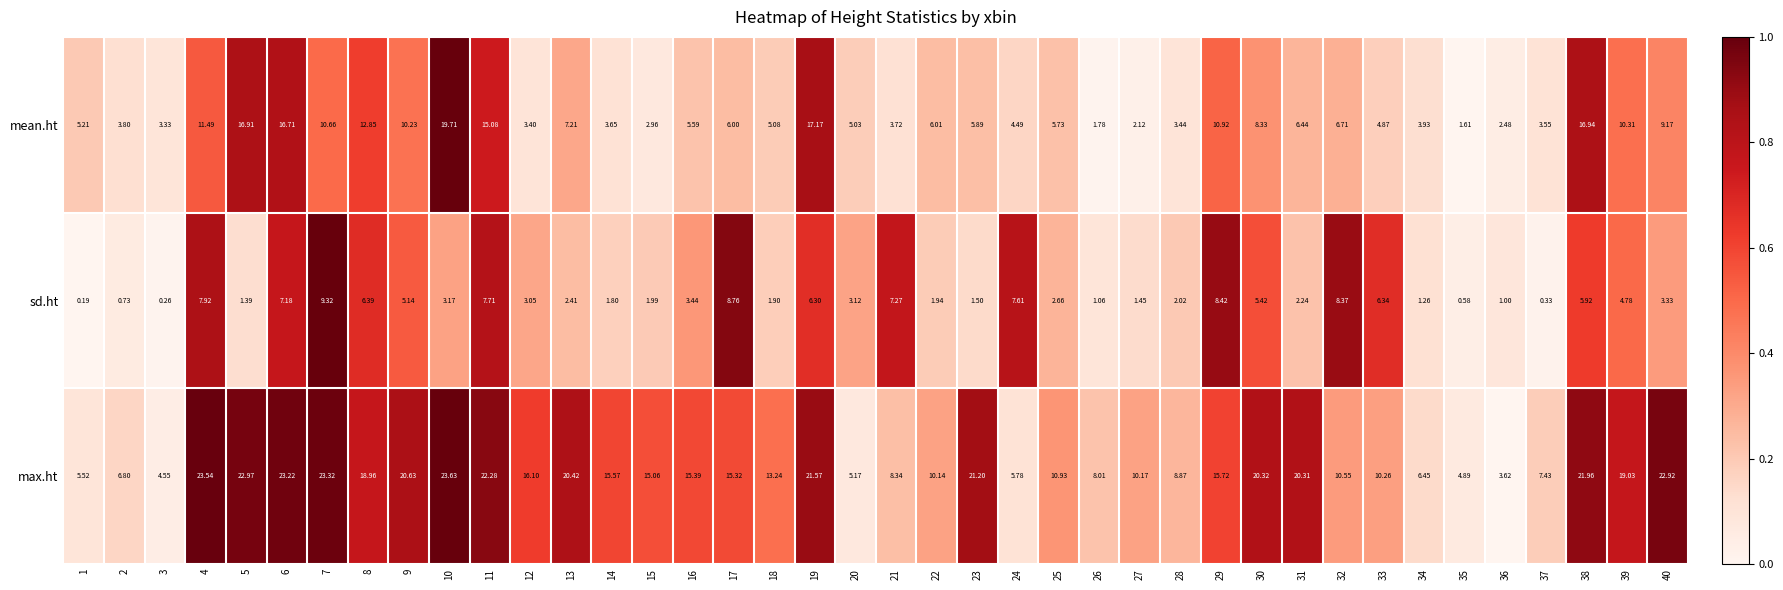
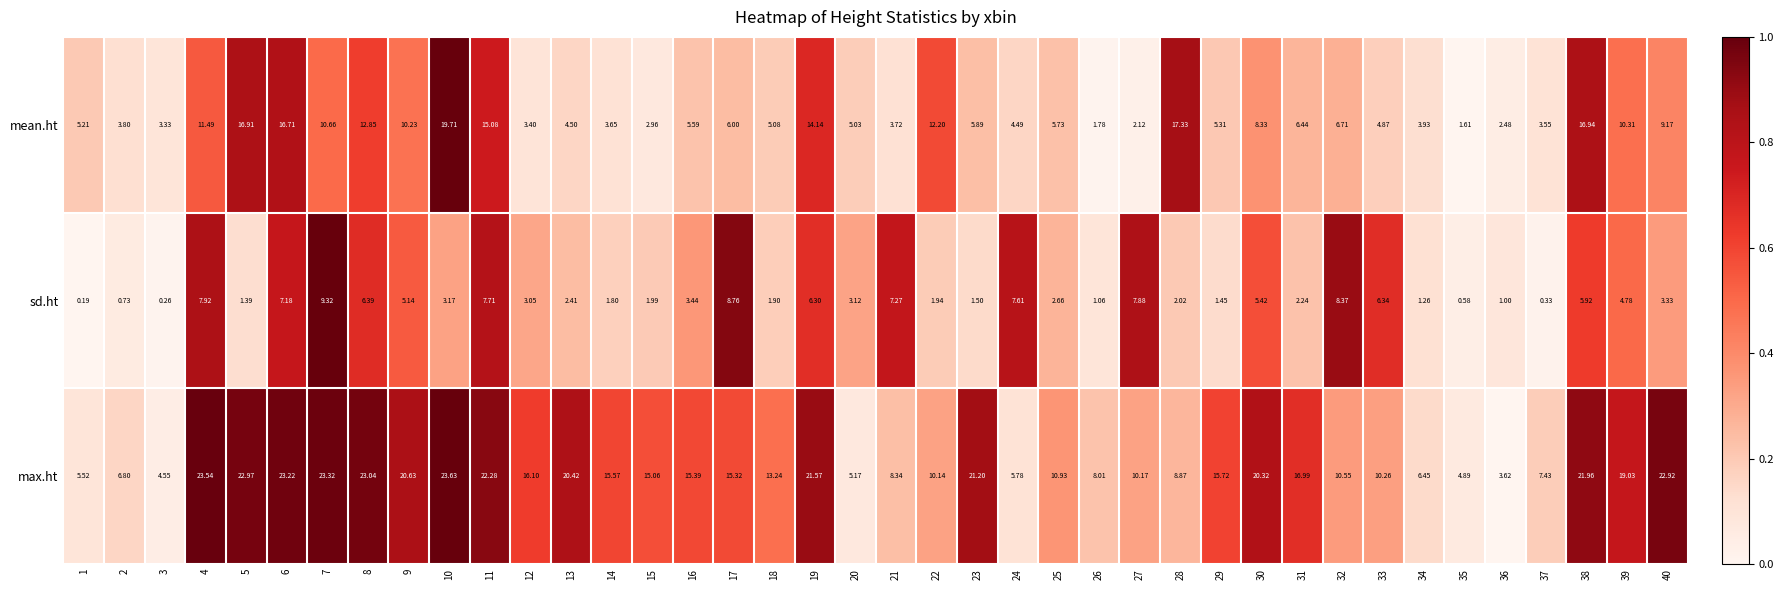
  {
    "mean.ht": {
      "1": 5.21,
      "2": 3.80,
      "3": 3.33,
      "4": 11.49,
      "5": 16.91,
      "6": 16.71,
      "7": 10.66,
      "8": 12.85,
      "9": 10.23,
      "10": 19.71,
      "11": 15.08,
      "12": 3.40,
-     "13": 7.21,
+     "13": 4.50,
      "14": 3.65,
      "15": 2.96,
      "16": 5.59,
      "17": 6.00,
      "18": 5.08,
-     "19": 17.17,
+     "19": 14.14,
      "20": 5.03,
      "21": 3.72,
-     "22": 6.01,
+     "22": 12.20,
      "23": 5.89,
      "24": 4.49,
      "25": 5.73,
      "26": 1.78,
      "27": 2.12,
-     "28": 3.44,
-     "29": 10.92,
+     "28": 17.33,
+     "29": 5.31,
      "30": 8.33,
      "31": 6.44,
      "32": 6.71,
      "33": 4.87,
      "34": 3.93,
      "35": 1.61,
      "36": 2.48,
      "37": 3.55,
      "38": 16.94,
      "39": 10.31,
      "40": 9.17
    },
    "sd.ht": {
      "1": 0.19,
      "2": 0.73,
      "3": 0.26,
      "4": 7.92,
      "5": 1.39,
      "6": 7.18,
      "7": 9.32,
      "8": 6.39,
      "9": 5.14,
      "10": 3.17,
      "11": 7.71,
      "12": 3.05,
      "13": 2.41,
      "14": 1.80,
      "15": 1.99,
      "16": 3.44,
      "17": 8.76,
      "18": 1.90,
      "19": 6.30,
      "20": 3.12,
      "21": 7.27,
      "22": 1.94,
      "23": 1.50,
      "24": 7.61,
      "25": 2.66,
      "26": 1.06,
-     "27": 1.45,
+     "27": 7.88,
      "28": 2.02,
-     "29": 8.42,
+     "29": 1.45,
      "30": 5.42,
      "31": 2.24,
      "32": 8.37,
      "33": 6.34,
      "34": 1.26,
      "35": 0.58,
      "36": 1.00,
      "37": 0.33,
      "38": 5.92,
      "39": 4.78,
      "40": 3.33
    },
    "max.ht": {
      "1": 5.52,
      "2": 6.80,
      "3": 4.55,
      "4": 23.54,
      "5": 22.97,
      "6": 23.22,
      "7": 23.32,
-     "8": 18.96,
+     "8": 23.04,
      "9": 20.63,
      "10": 23.63,
      "11": 22.28,
      "12": 16.10,
      "13": 20.42,
      "14": 15.57,
      "15": 15.06,
      "16": 15.39,
      "17": 15.32,
      "18": 13.24,
      "19": 21.57,
      "20": 5.17,
      "21": 8.34,
      "22": 10.14,
      "23": 21.20,
      "24": 5.78,
      "25": 10.93,
      "26": 8.01,
      "27": 10.17,
      "28": 8.87,
      "29": 15.72,
      "30": 20.32,
-     "31": 20.31,
+     "31": 16.99,
      "32": 10.55,
      "33": 10.26,
      "34": 6.45,
      "35": 4.89,
      "36": 3.62,
      "37": 7.43,
      "38": 21.96,
      "39": 19.03,
      "40": 22.92
    }
  }
